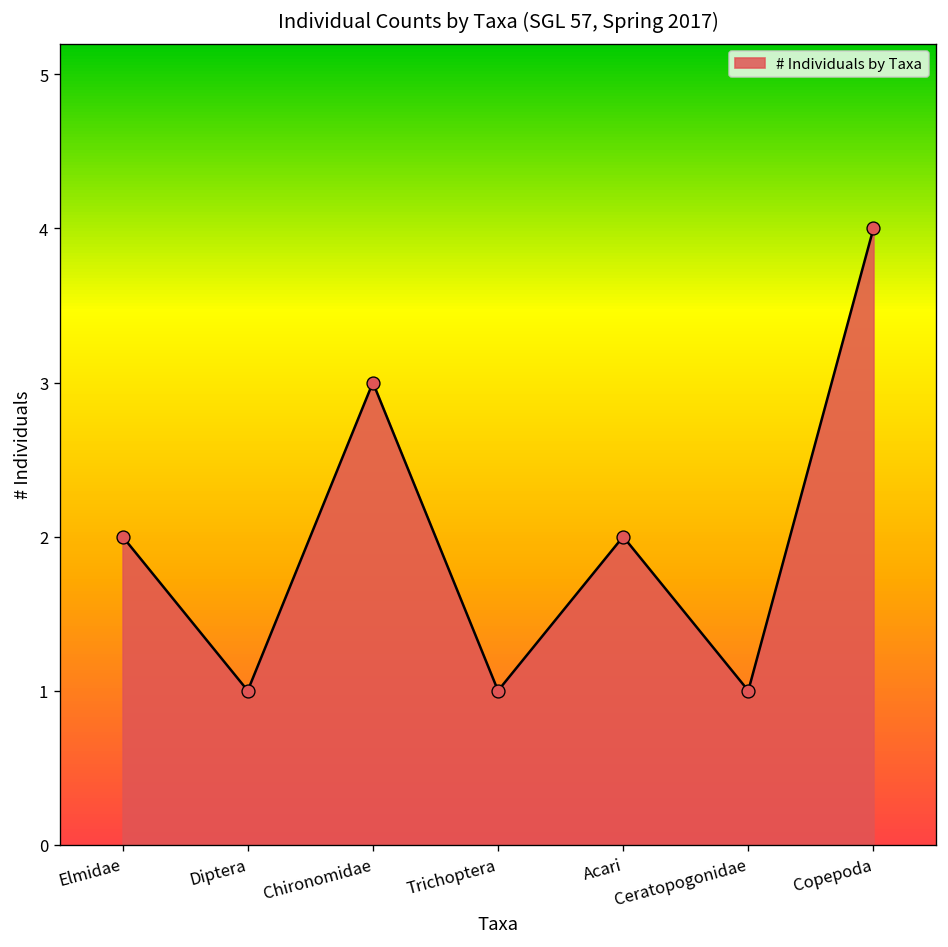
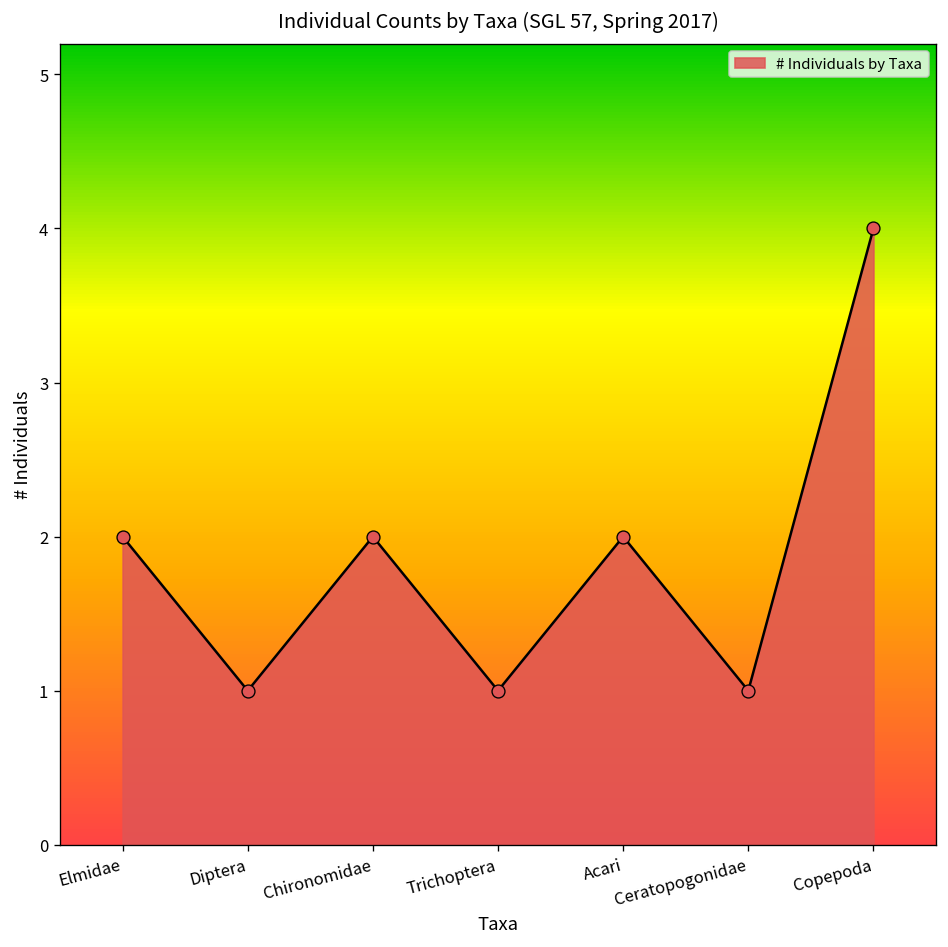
  {
    "Elmidae": 2,
    "Diptera": 1,
-   "Chironomidae": 3,
+   "Chironomidae": 2,
    "Trichoptera": 1,
    "Acari": 2,
    "Ceratopogonidae": 1,
    "Copepoda": 4
  }
